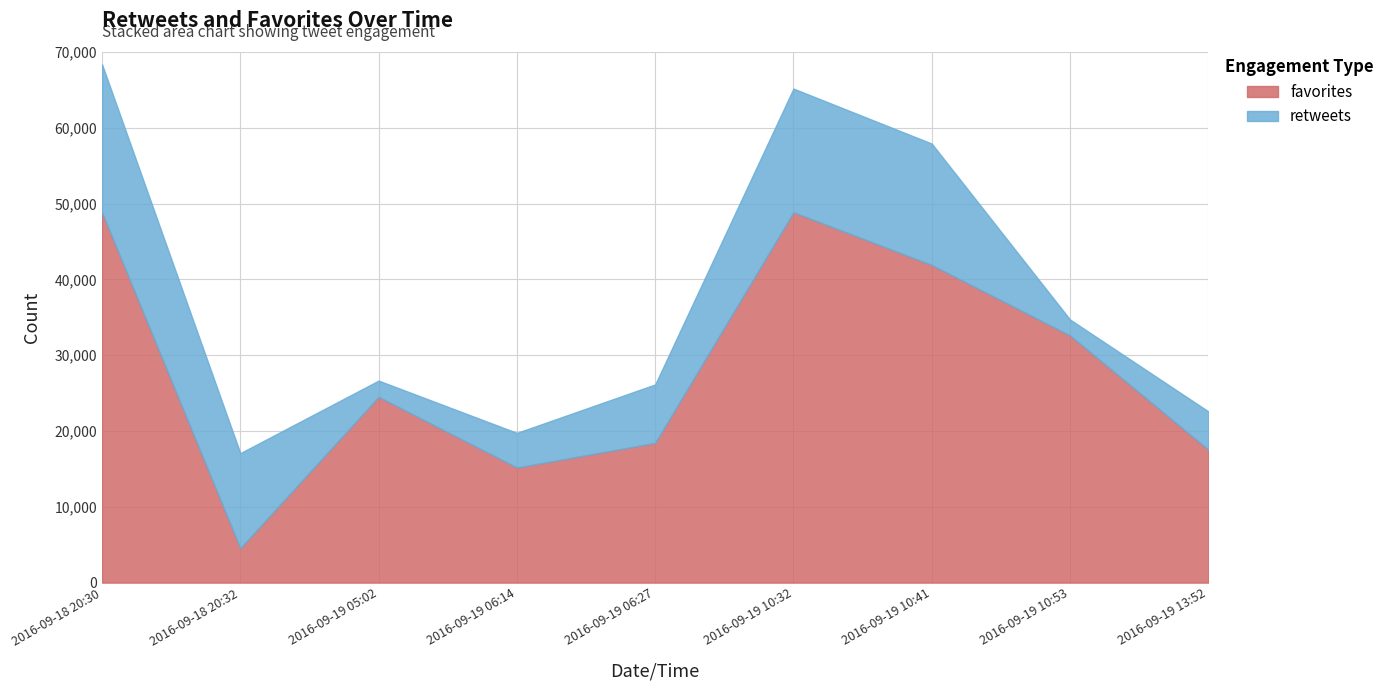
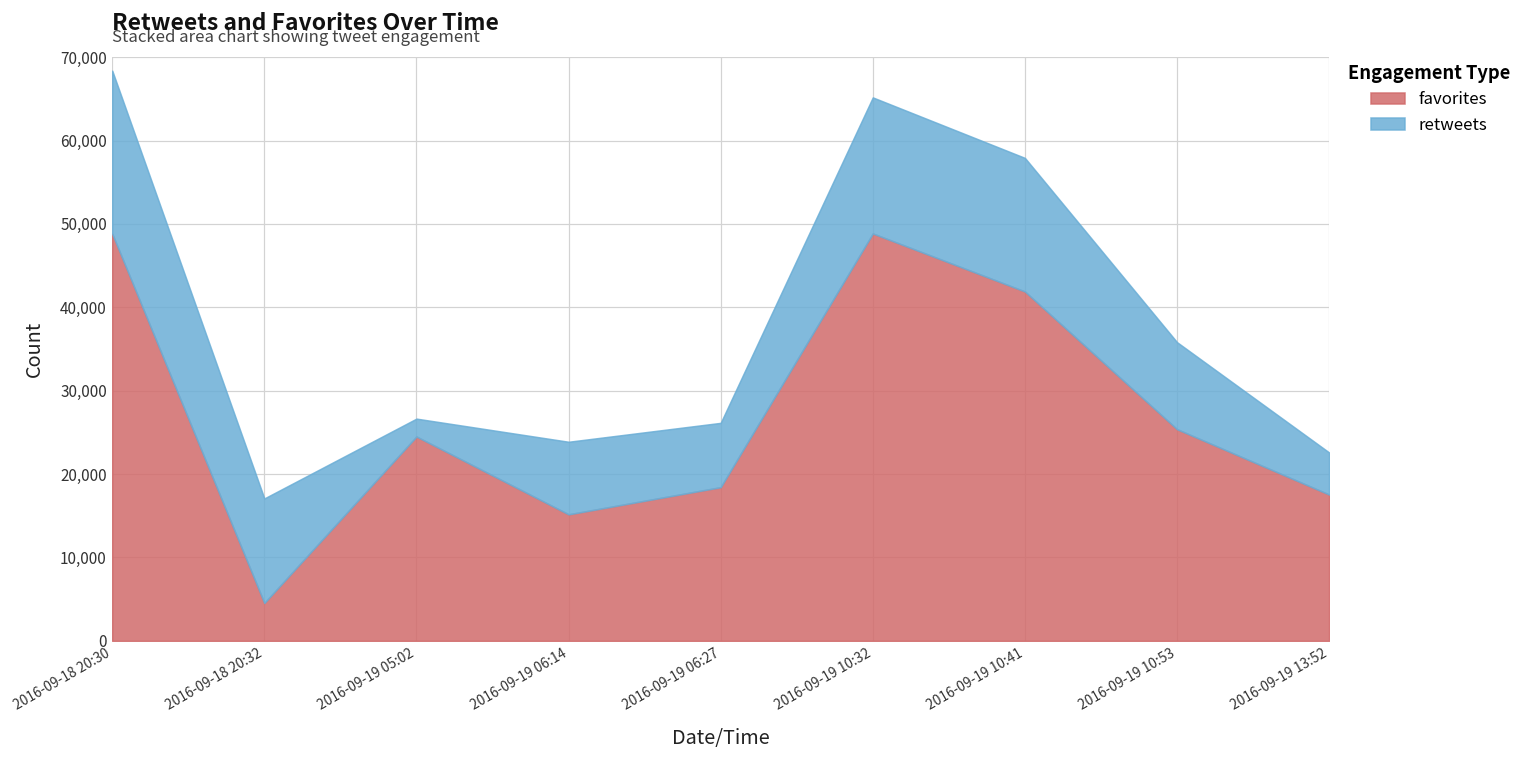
  {
    "favorites": {
      "2016-09-18 20:30": "49,000",
      "2016-09-18 20:32": "5,000",
      "2016-09-19 05:02": "25,000",
      "2016-09-19 06:14": "15,000",
      "2016-09-19 06:27": "18,000",
      "2016-09-19 10:32": "49,000",
      "2016-09-19 10:41": "42,000",
-     "2016-09-19 10:53": "33,000",
+     "2016-09-19 10:53": "25,000",
      "2016-09-19 13:52": "18,000"
    },
    "retweets": {
      "2016-09-18 20:30": "20,000",
      "2016-09-18 20:32": "13,000",
      "2016-09-19 05:02": "2,000",
-     "2016-09-19 06:14": "5,000",
+     "2016-09-19 06:14": "9,000",
      "2016-09-19 06:27": "8,000",
      "2016-09-19 10:32": "16,000",
      "2016-09-19 10:41": "16,000",
-     "2016-09-19 10:53": "2,000",
+     "2016-09-19 10:53": "10,000",
      "2016-09-19 13:52": "5,000"
    }
  }
